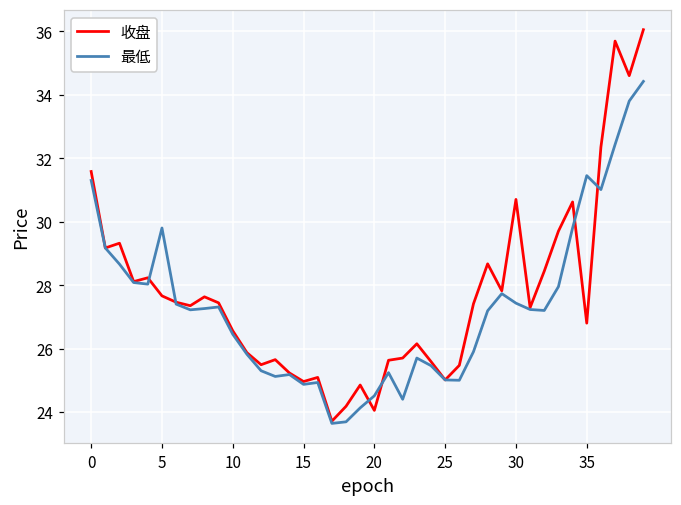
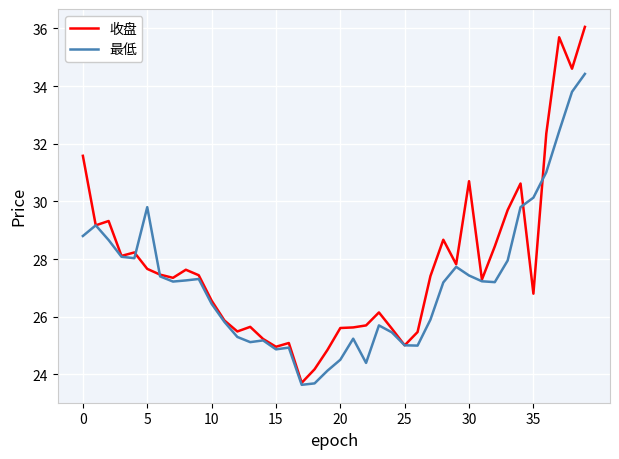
  {
    "收盘": {
      "0": 31.6,
      "5": 27.7,
      "10": 26.6,
      "15": 25.0,
-     "20": 24.1,
+     "20": 25.6,
      "30": 30.7,
      "35": 26.8
    },
    "最低": {
-     "0": 31.3,
+     "0": 28.8,
      "5": 29.8,
      "10": 26.5,
      "15": 24.9,
      "20": 24.5,
      "30": 27.4,
-     "35": 31.5
+     "35": 30.1
    }
  }
